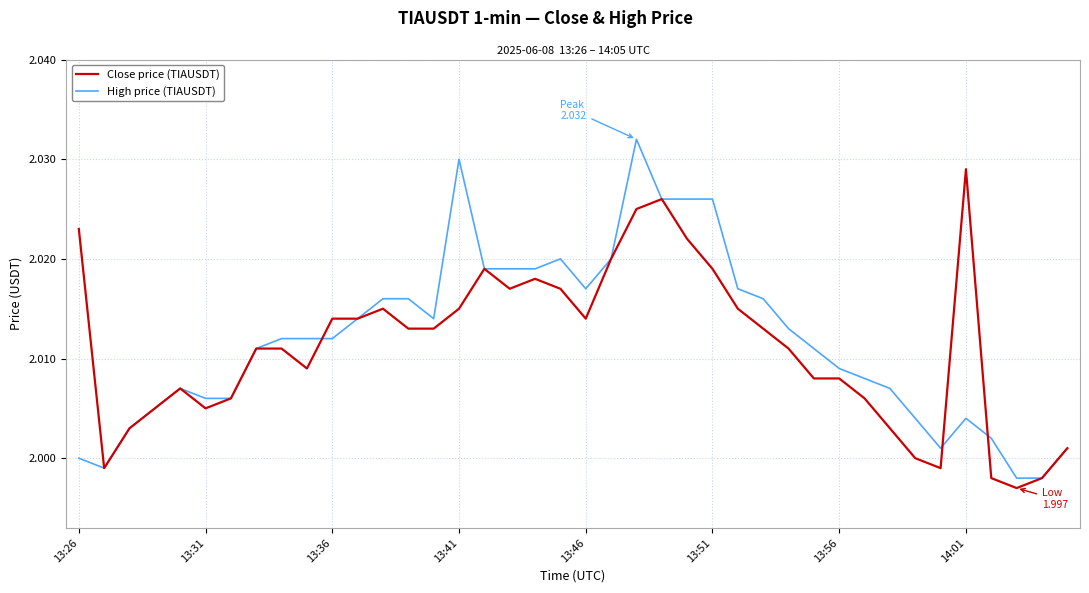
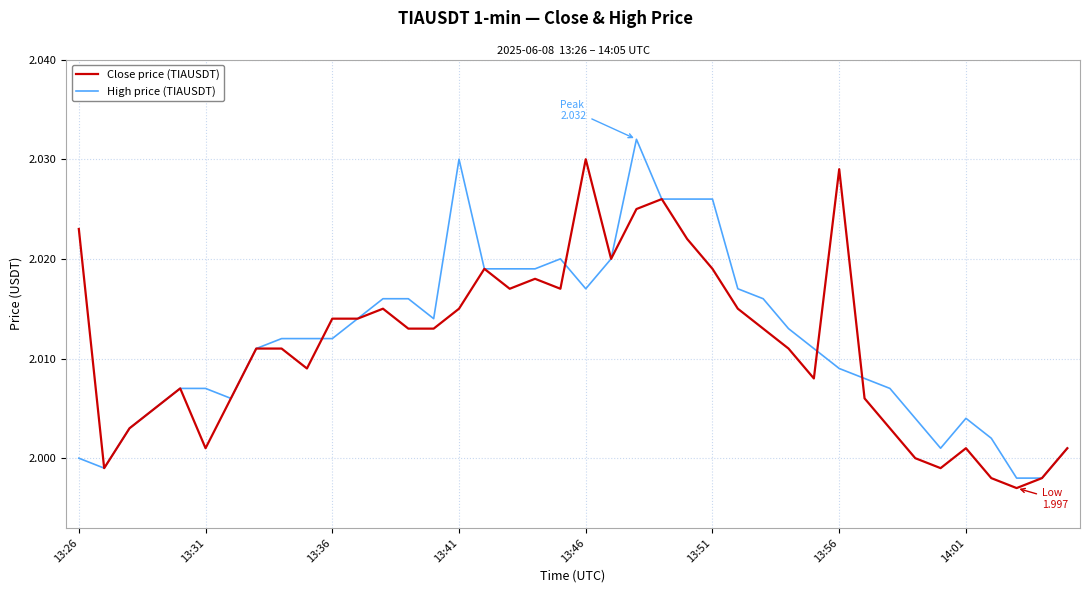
  {
    "Close price (TIAUSDT)": {
      "13:26": 2.023,
-     "13:31": 2.005,
+     "13:31": 2.001,
      "13:36": 2.014,
      "13:41": 2.015,
-     "13:46": 2.014,
+     "13:46": 2.030,
      "13:51": 2.019,
-     "13:56": 2.008,
-     "14:01": 2.029
+     "13:56": 2.029,
+     "14:01": 2.001
    },
    "High price (TIAUSDT)": {
      "13:26": 2.000,
-     "13:31": 2.006,
+     "13:31": 2.007,
      "13:36": 2.012,
      "13:41": 2.030,
      "13:46": 2.017,
      "13:51": 2.026,
      "13:56": 2.009,
      "14:01": 2.004
    }
  }
